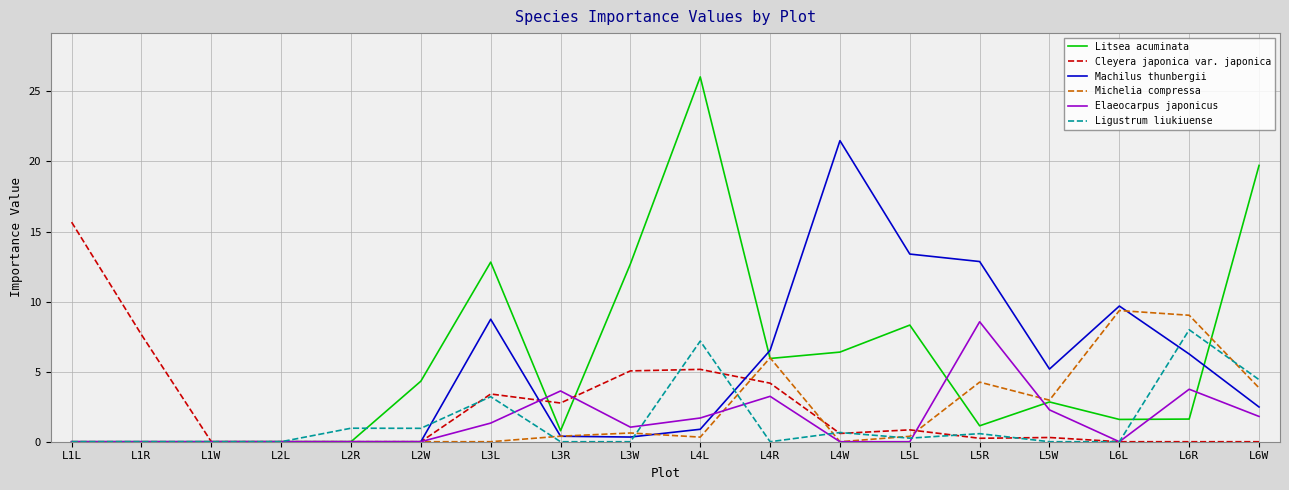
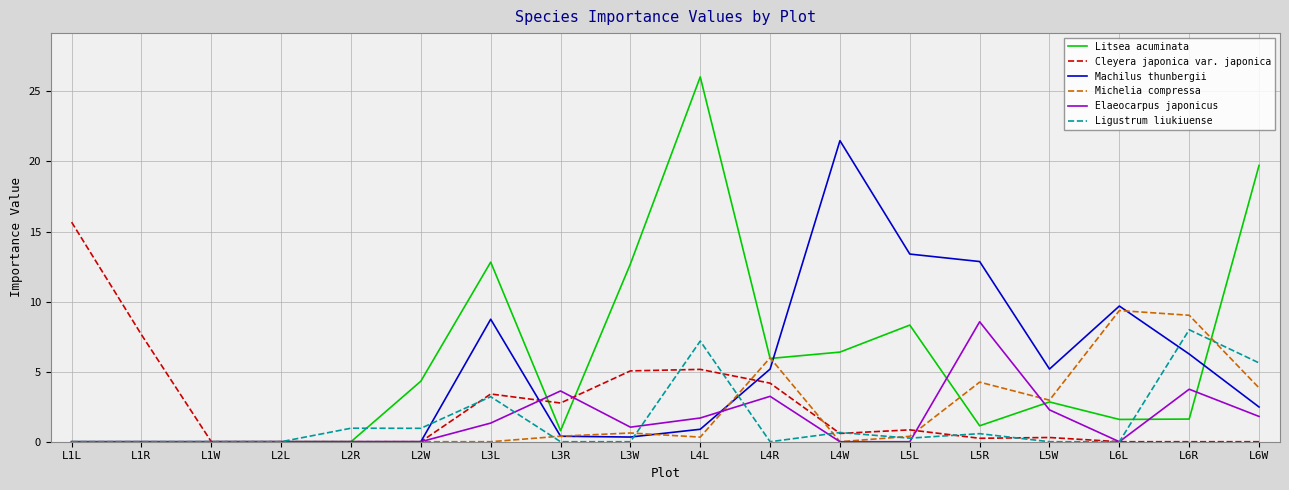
  {
    "Litsea acuminata": {
      "L2W": 4.3,
      "L3L": 12.8,
      "L3R": 0.8,
      "L3W": 12.7,
      "L4L": 26.0,
      "L4W": 6.4,
      "L5L": 8.3,
      "L5R": 1.1,
      "L6L": 1.6,
      "L6R": 1.6,
      "L6W": 19.7
    },
    "Cleyera japonica var. japonica": {
      "L1L": 15.7,
      "L1R": 7.6,
      "L3L": 3.4,
      "L3R": 2.8,
      "L3W": 5.1,
      "L4L": 5.2,
      "L4R": 4.2,
      "L5L": 0.8,
      "L5R": 0.2,
      "L5W": 0.3,
      "L6R": 0.0,
      "L6W": 0.0
    },
    "Machilus thunbergii": {
      "L3L": 8.7,
      "L3W": 0.3,
      "L4L": 0.9,
-     "L4R": 6.5,
+     "L4R": 5.2,
      "L4W": 21.5,
      "L5L": 13.4,
      "L5R": 12.9,
      "L5W": 5.2,
      "L6L": 9.7,
      "L6R": 6.3,
      "L6W": 2.5
    },
    "Michelia compressa": {
      "L3L": 0.0,
      "L3W": 0.6,
      "L4L": 0.3,
      "L5R": 4.3,
      "L6L": 9.4,
      "L6R": 9.0,
      "L6W": 3.8
    },
    "Elaeocarpus japonicus": {
      "L3L": 1.3,
      "L3R": 3.6,
      "L3W": 1.0,
      "L4L": 1.7,
      "L4R": 3.2,
      "L5L": 0.0,
      "L5R": 8.6,
      "L5W": 2.3,
      "L6R": 3.7,
      "L6W": 1.8
    },
    "Ligustrum liukiuense": {
      "L2R": 1.0,
      "L2W": 1.0,
      "L3L": 3.2,
      "L3R": 0.0,
      "L3W": 0.0,
      "L4L": 7.2,
      "L4R": 0.0,
      "L5R": 0.6,
      "L5W": 0.0,
      "L6R": 8.0,
-     "L6W": 4.4
+     "L6W": 5.6
    }
  }
